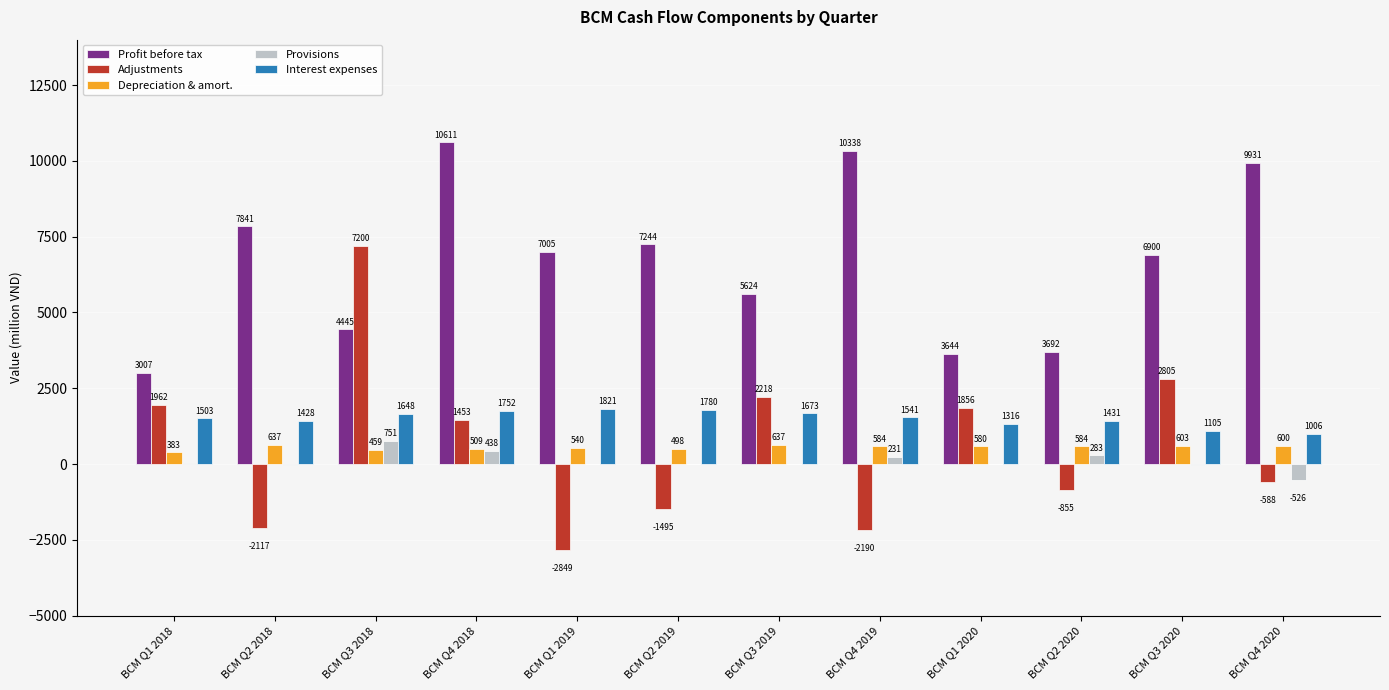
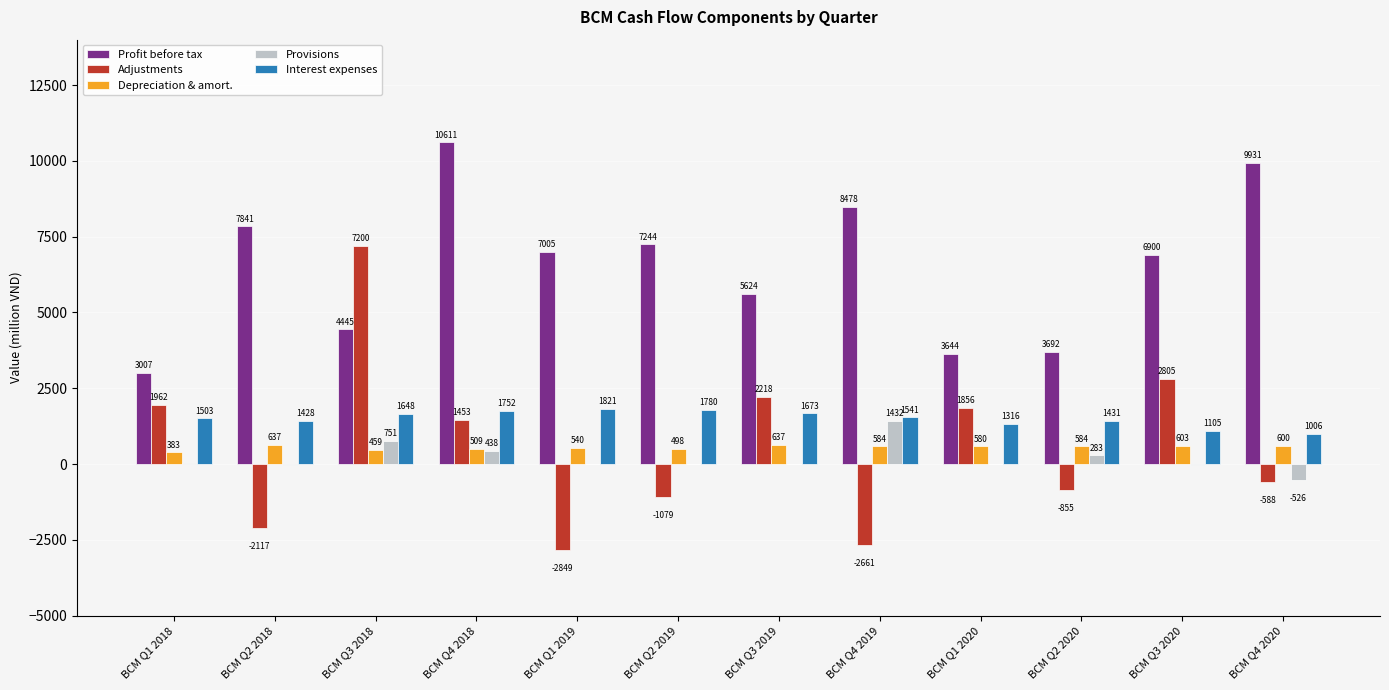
  {
    "Profit before tax": {
      "BCM Q1 2018": 3007,
      "BCM Q2 2018": 7841,
      "BCM Q3 2018": 4445,
      "BCM Q4 2018": 10611,
      "BCM Q1 2019": 7005,
      "BCM Q2 2019": 7244,
      "BCM Q3 2019": 5624,
-     "BCM Q4 2019": 10338,
+     "BCM Q4 2019": 8478,
      "BCM Q1 2020": 3644,
      "BCM Q2 2020": 3692,
      "BCM Q3 2020": 6900,
      "BCM Q4 2020": 9931
    },
    "Adjustments": {
      "BCM Q1 2018": 1962,
      "BCM Q2 2018": -2117,
      "BCM Q3 2018": 7200,
      "BCM Q4 2018": 1453,
      "BCM Q1 2019": -2849,
-     "BCM Q2 2019": -1495,
+     "BCM Q2 2019": -1079,
      "BCM Q3 2019": 2218,
-     "BCM Q4 2019": -2190,
+     "BCM Q4 2019": -2661,
      "BCM Q1 2020": 1856,
      "BCM Q2 2020": -855,
      "BCM Q3 2020": 2805,
      "BCM Q4 2020": -588
    },
    "Depreciation & amort.": {
      "BCM Q1 2018": 383,
      "BCM Q2 2018": 637,
      "BCM Q3 2018": 459,
      "BCM Q4 2018": 509,
      "BCM Q1 2019": 540,
      "BCM Q2 2019": 498,
      "BCM Q3 2019": 637,
      "BCM Q4 2019": 584,
      "BCM Q1 2020": 580,
      "BCM Q2 2020": 584,
      "BCM Q3 2020": 603,
      "BCM Q4 2020": 600
    },
    "Provisions": {
      "BCM Q3 2018": 751,
      "BCM Q4 2018": 438,
-     "BCM Q4 2019": 231,
+     "BCM Q4 2019": 1432,
      "BCM Q2 2020": 283,
      "BCM Q4 2020": -526
    },
    "Interest expenses": {
      "BCM Q1 2018": 1503,
      "BCM Q2 2018": 1428,
      "BCM Q3 2018": 1648,
      "BCM Q4 2018": 1752,
      "BCM Q1 2019": 1821,
      "BCM Q2 2019": 1780,
      "BCM Q3 2019": 1673,
      "BCM Q4 2019": 1541,
      "BCM Q1 2020": 1316,
      "BCM Q2 2020": 1431,
      "BCM Q3 2020": 1105,
      "BCM Q4 2020": 1006
    }
  }
